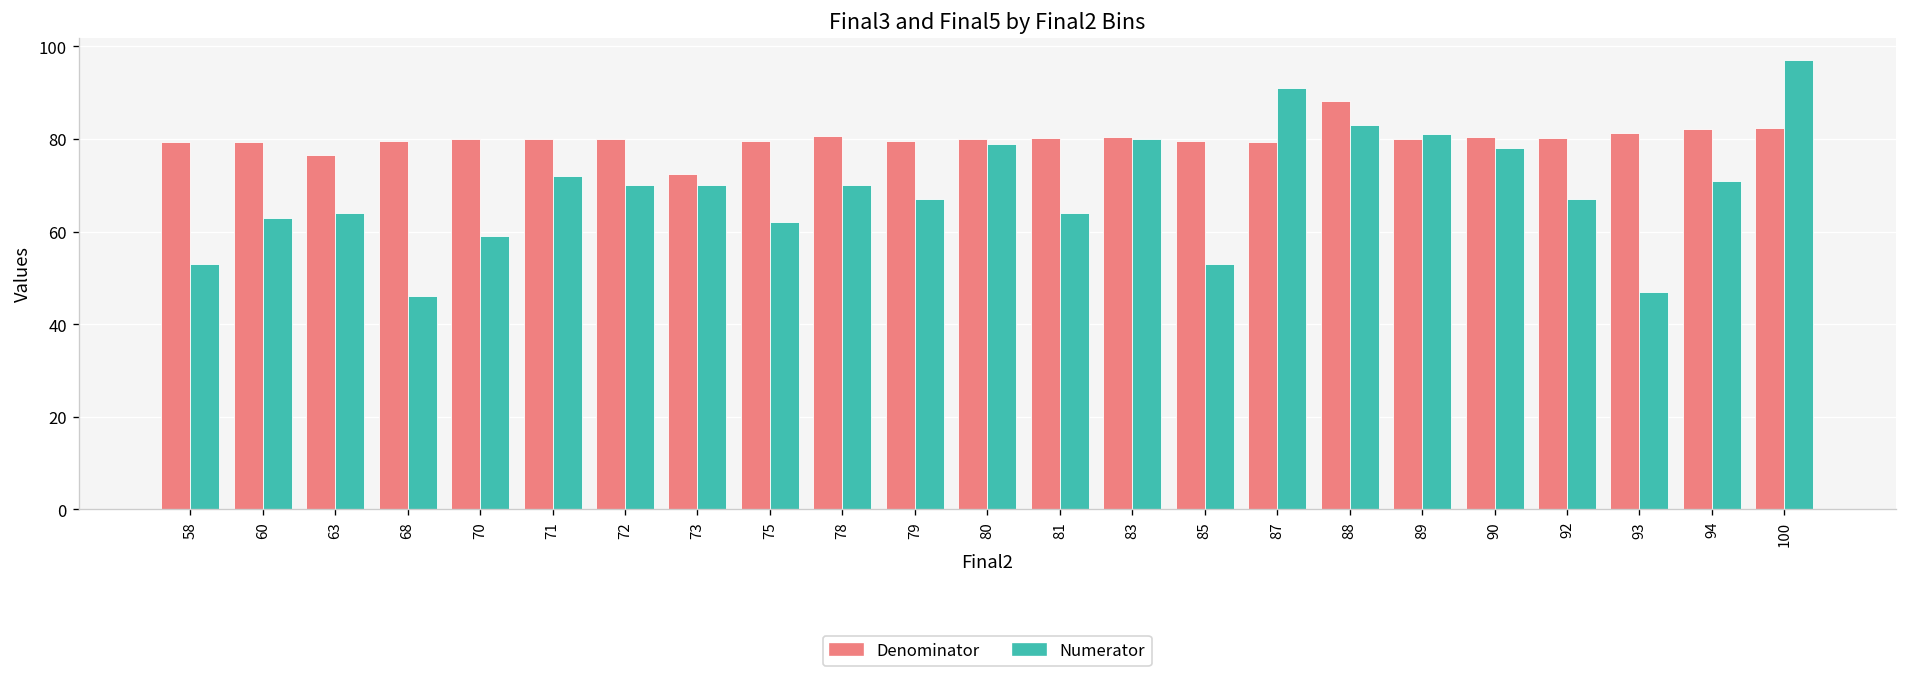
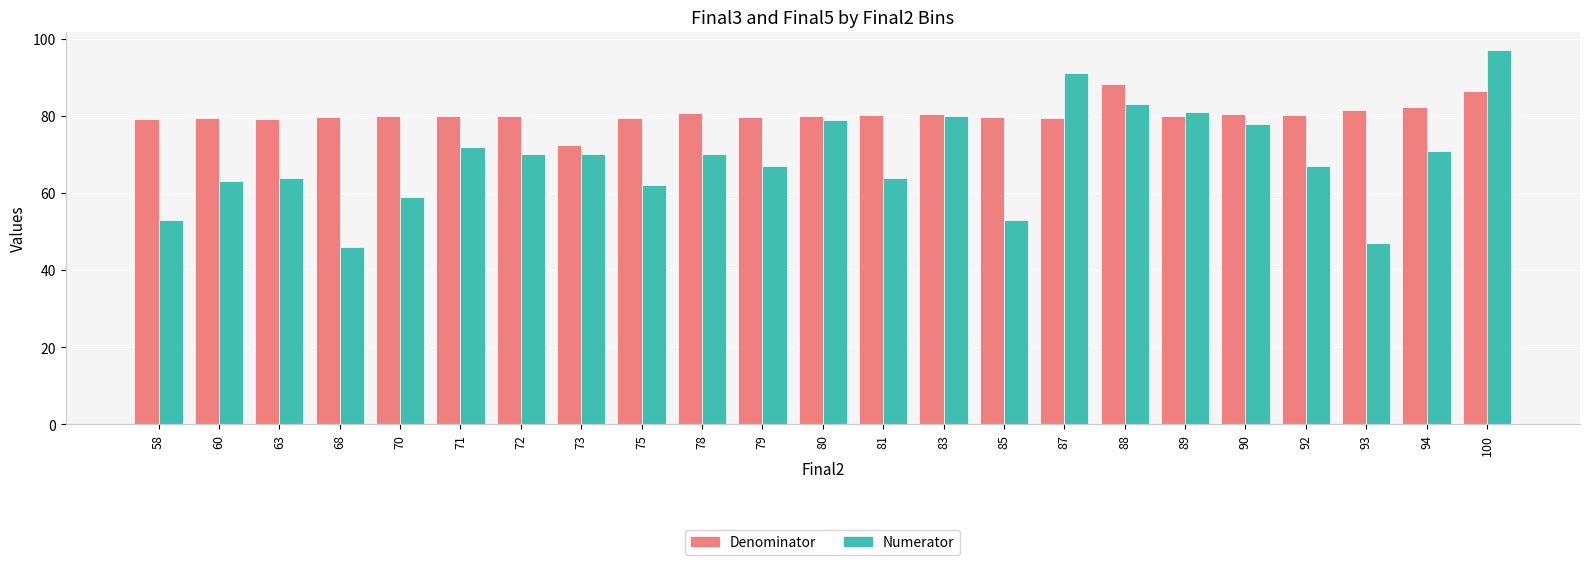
  {
    "Denominator": {
      "58": 79,
      "60": 79,
-     "63": 76,
+     "63": 79,
      "68": 80,
      "70": 80,
      "71": 80,
      "72": 80,
      "73": 72,
      "75": 79,
      "78": 81,
      "79": 80,
      "80": 80,
      "81": 80,
      "83": 80,
      "85": 80,
      "87": 79,
      "88": 88,
      "89": 80,
      "90": 81,
      "92": 80,
      "93": 81,
      "94": 82,
-     "100": 82
+     "100": 86
    },
    "Numerator": {
      "58": 53,
      "60": 63,
      "63": 64,
      "68": 46,
      "70": 59,
      "71": 72,
      "72": 70,
      "73": 70,
      "75": 62,
      "78": 70,
      "79": 67,
      "80": 79,
      "81": 64,
      "83": 80,
      "85": 53,
      "87": 91,
      "88": 83,
      "89": 81,
      "90": 78,
      "92": 67,
      "93": 47,
      "94": 71,
      "100": 97
    }
  }
